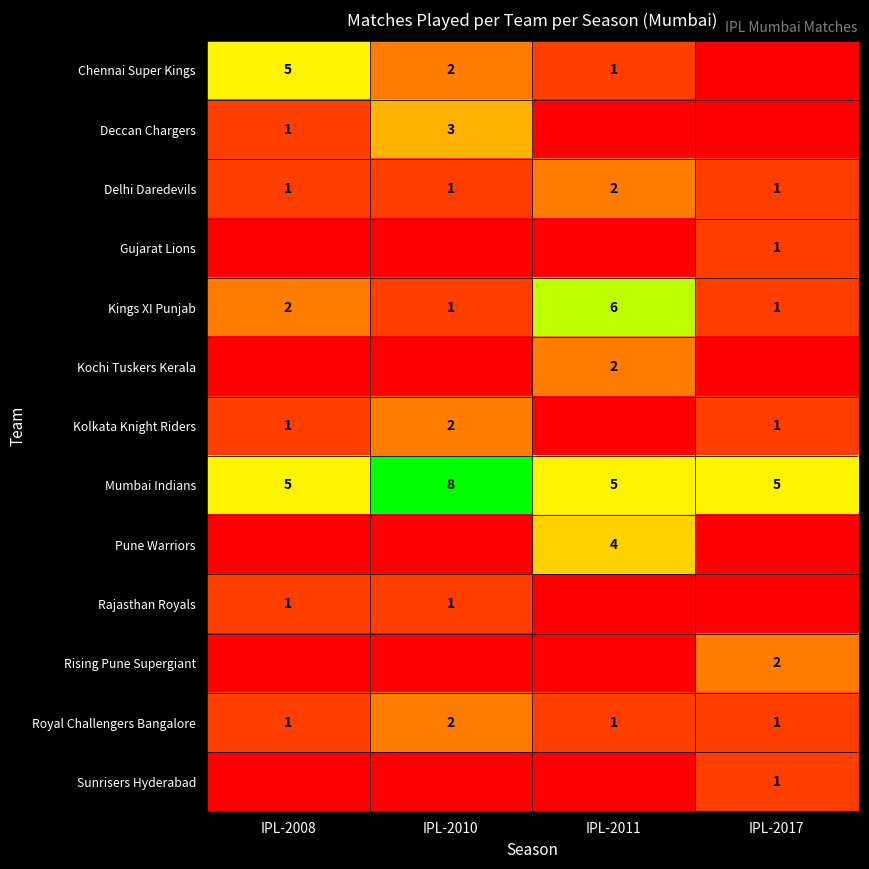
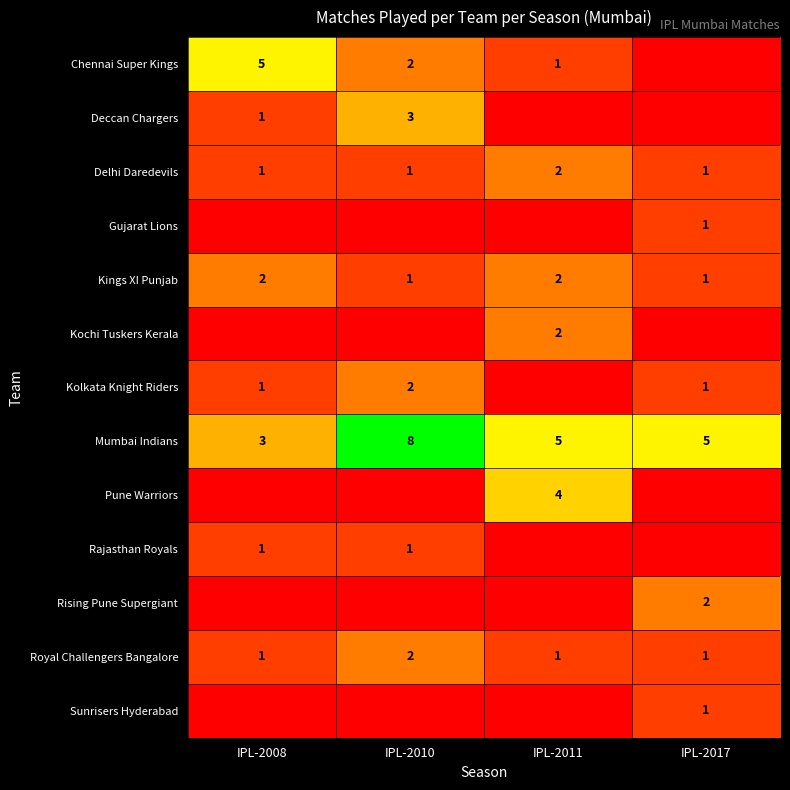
  {
    "Chennai Super Kings": {
      "IPL-2008": 5,
      "IPL-2010": 2,
      "IPL-2011": 1
    },
    "Deccan Chargers": {
      "IPL-2008": 1,
      "IPL-2010": 3
    },
    "Delhi Daredevils": {
      "IPL-2008": 1,
      "IPL-2010": 1,
      "IPL-2011": 2,
      "IPL-2017": 1
    },
    "Gujarat Lions": {
      "IPL-2017": 1
    },
    "Kings XI Punjab": {
      "IPL-2008": 2,
      "IPL-2010": 1,
-     "IPL-2011": 6,
+     "IPL-2011": 2,
      "IPL-2017": 1
    },
    "Kochi Tuskers Kerala": {
      "IPL-2011": 2
    },
    "Kolkata Knight Riders": {
      "IPL-2008": 1,
      "IPL-2010": 2,
      "IPL-2017": 1
    },
    "Mumbai Indians": {
-     "IPL-2008": 5,
+     "IPL-2008": 3,
      "IPL-2010": 8,
      "IPL-2011": 5,
      "IPL-2017": 5
    },
    "Pune Warriors": {
      "IPL-2011": 4
    },
    "Rajasthan Royals": {
      "IPL-2008": 1,
      "IPL-2010": 1
    },
    "Rising Pune Supergiant": {
      "IPL-2017": 2
    },
    "Royal Challengers Bangalore": {
      "IPL-2008": 1,
      "IPL-2010": 2,
      "IPL-2011": 1,
      "IPL-2017": 1
    },
    "Sunrisers Hyderabad": {
      "IPL-2017": 1
    }
  }
